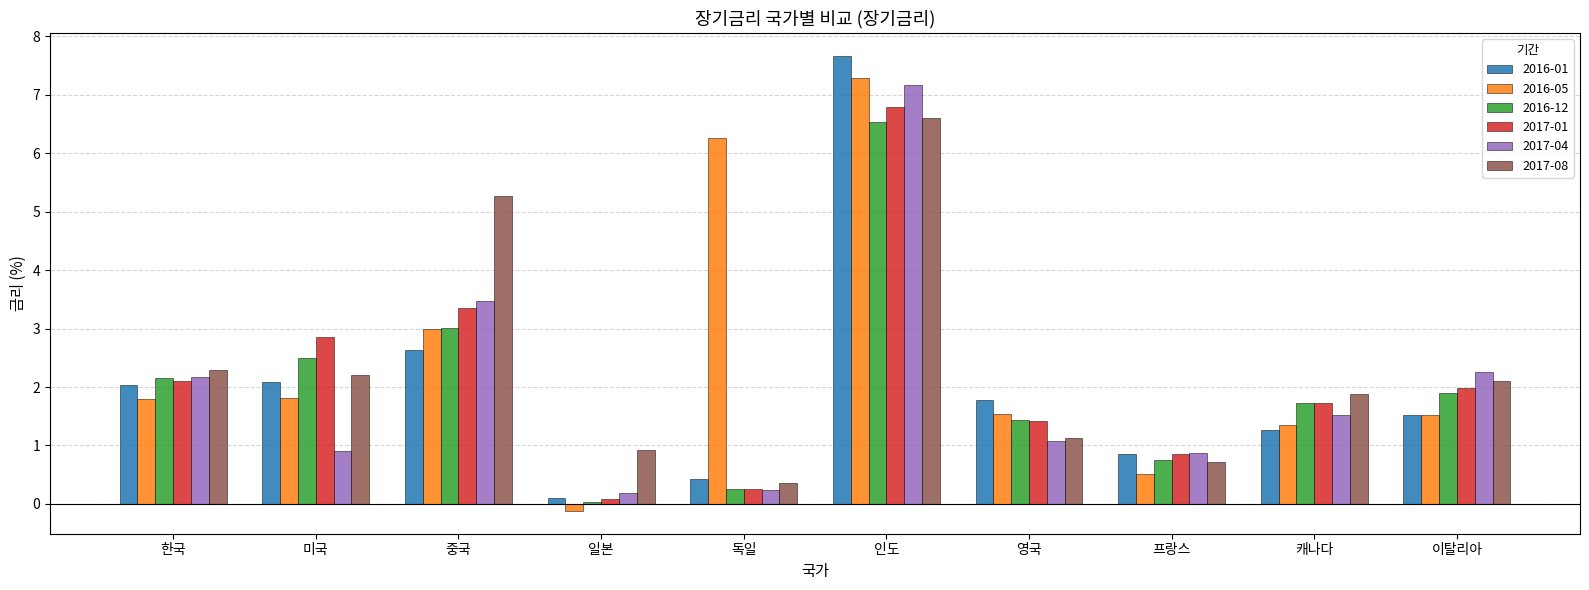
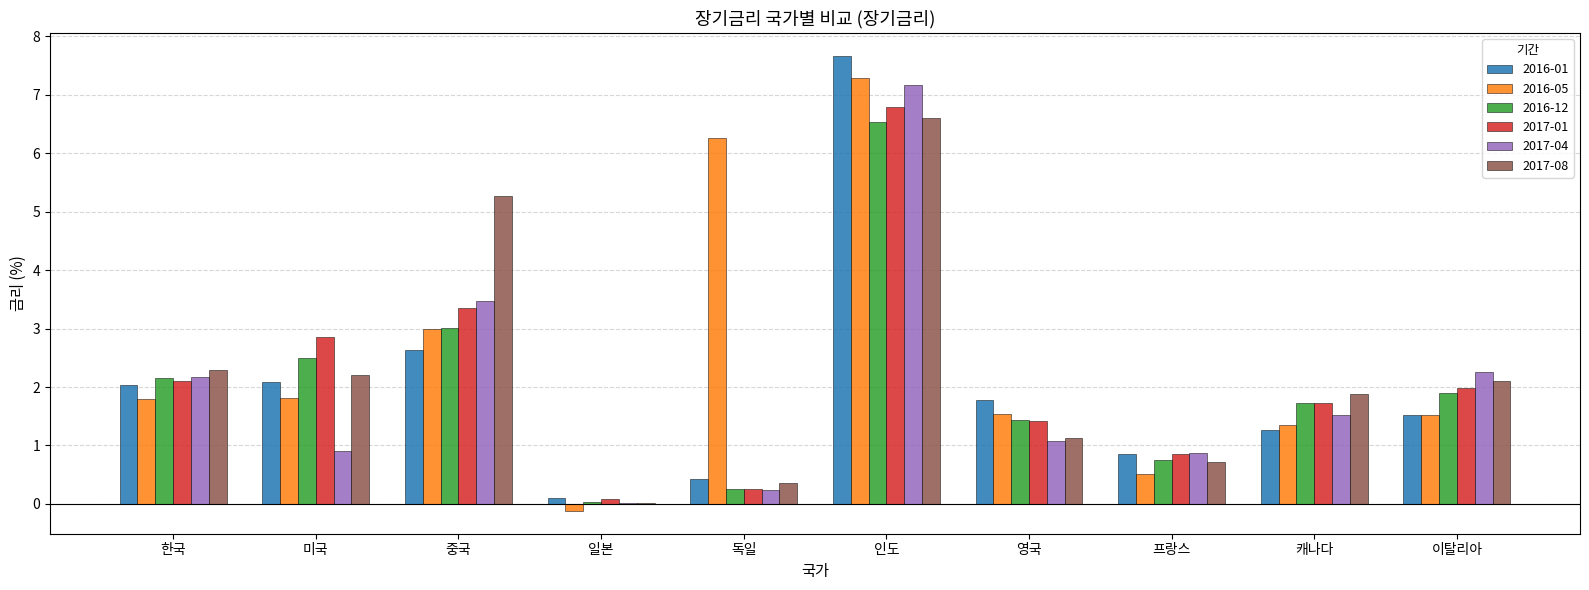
  {
    "2016-01": {
      "한국": 2.0,
      "미국": 2.1,
      "중국": 2.6,
      "일본": 0.1,
      "독일": 0.4,
      "인도": 7.7,
      "영국": 1.8,
      "프랑스": 0.9,
      "캐나다": 1.3,
      "이탈리아": 1.5
    },
    "2016-05": {
      "한국": 1.8,
      "미국": 1.8,
      "중국": 3.0,
      "일본": -0.1,
      "독일": 6.3,
      "인도": 7.3,
      "영국": 1.5,
      "프랑스": 0.5,
      "캐나다": 1.4,
      "이탈리아": 1.5
    },
    "2016-12": {
      "한국": 2.2,
      "미국": 2.5,
      "중국": 3.0,
      "독일": 0.3,
      "인도": 6.5,
      "영국": 1.4,
      "프랑스": 0.8,
      "캐나다": 1.7,
      "이탈리아": 1.9
    },
    "2017-01": {
      "한국": 2.1,
      "미국": 2.9,
      "중국": 3.4,
      "일본": 0.1,
      "독일": 0.3,
      "인도": 6.8,
      "영국": 1.4,
      "프랑스": 0.9,
      "캐나다": 1.7,
      "이탈리아": 2.0
    },
    "2017-04": {
      "한국": 2.2,
      "미국": 0.9,
      "중국": 3.5,
-     "일본": 0.2,
+     "일본": 0.0,
      "독일": 0.2,
      "인도": 7.2,
      "영국": 1.1,
      "프랑스": 0.9,
      "캐나다": 1.5,
      "이탈리아": 2.3
    },
    "2017-08": {
      "한국": 2.3,
      "미국": 2.2,
      "중국": 5.3,
-     "일본": 0.9,
+     "일본": 0.0,
      "독일": 0.4,
      "인도": 6.6,
      "영국": 1.1,
      "프랑스": 0.7,
      "캐나다": 1.9,
      "이탈리아": 2.1
    }
  }
